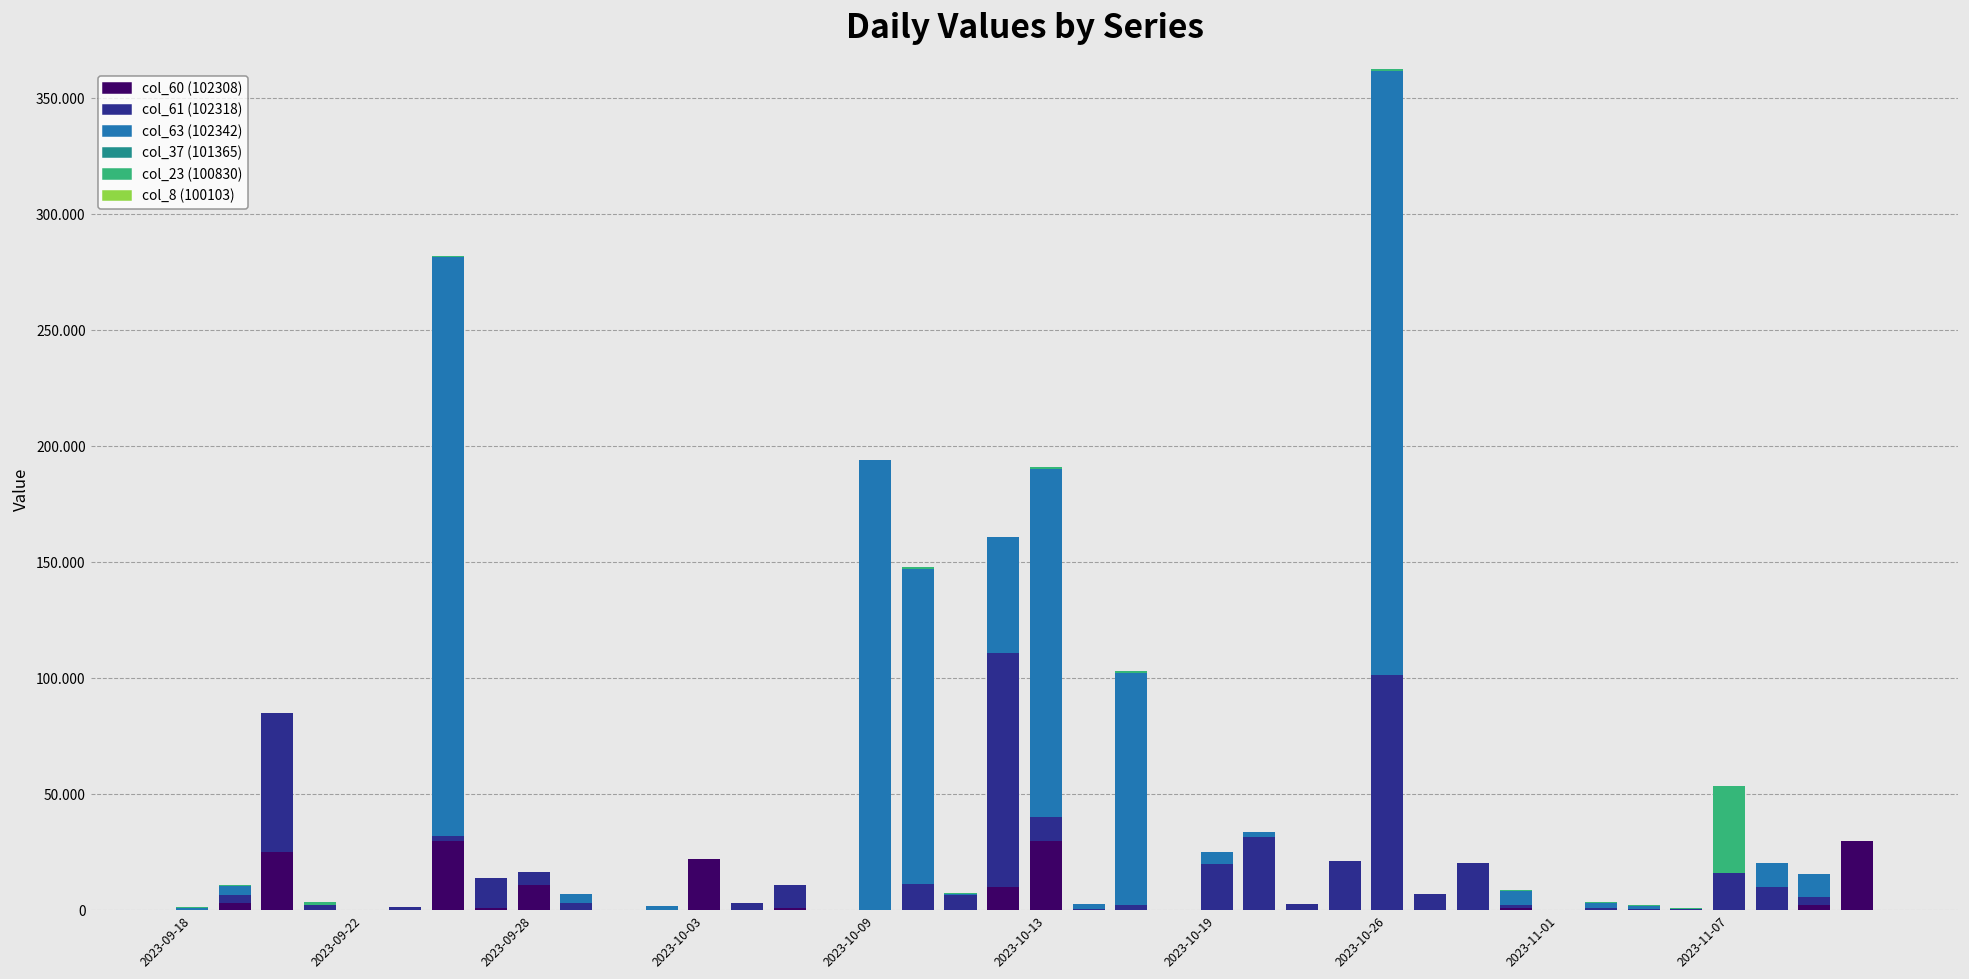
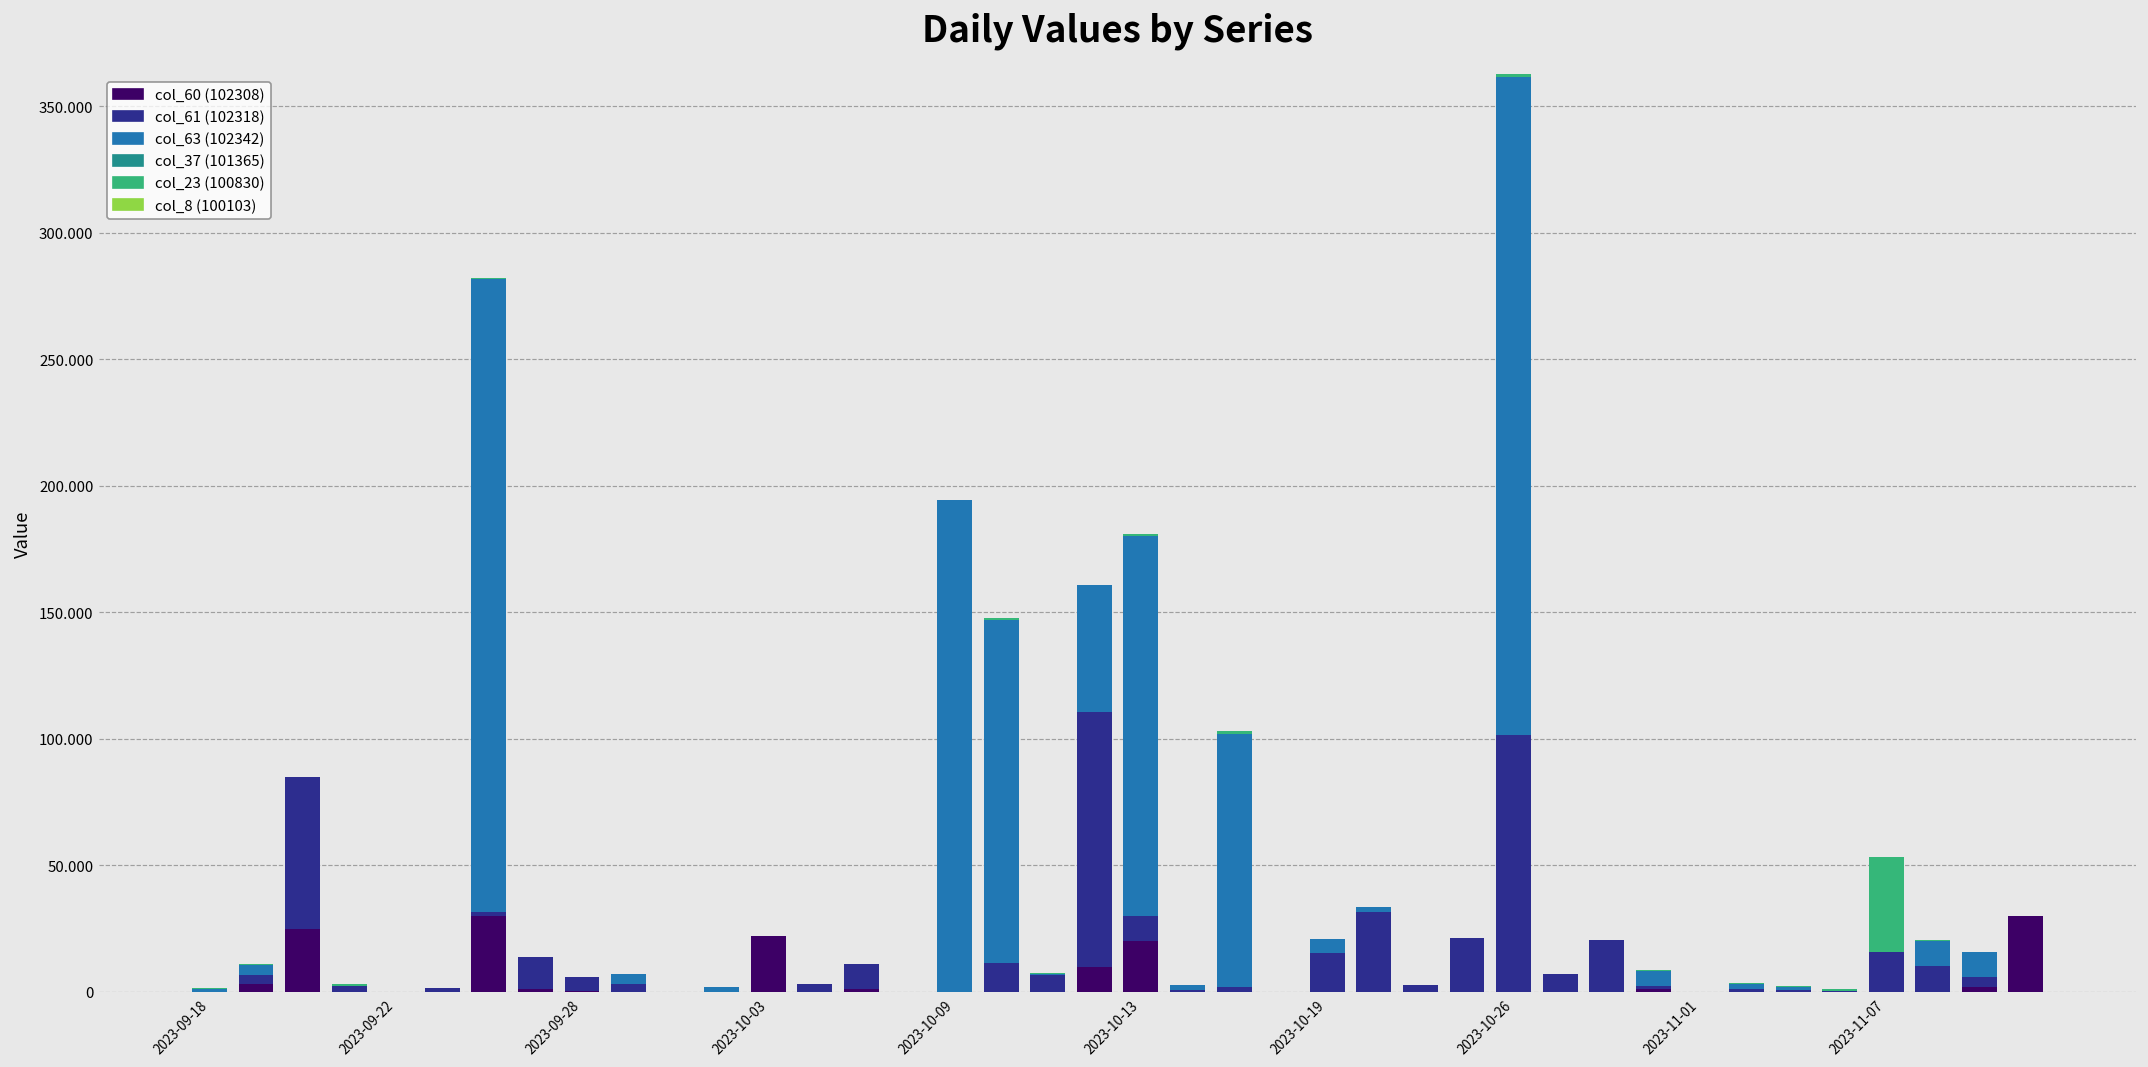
  {
    "col_60 (102308)": {
      "2023-09-18": 0,
      "2023-09-22": 0,
-     "2023-09-28": 11,
+     "2023-09-28": 0,
      "2023-10-03": 22,
      "2023-10-09": 0,
-     "2023-10-13": 30,
+     "2023-10-13": 20,
      "2023-10-19": 0,
      "2023-10-26": 0,
      "2023-11-01": 0,
      "2023-11-07": 0
    },
    "col_61 (102318)": {
      "2023-09-18": 0,
      "2023-09-28": 5,
      "2023-10-03": 0,
      "2023-10-09": 0,
      "2023-10-13": 10,
-     "2023-10-19": 20,
+     "2023-10-19": 16,
      "2023-10-26": 102,
      "2023-11-01": 0,
      "2023-11-07": 16
    },
    "col_37 (101365)": {
      "2023-09-18": 0,
      "2023-09-22": 0,
      "2023-09-28": 0,
      "2023-10-03": 0,
      "2023-11-01": 0,
      "2023-11-07": 0
    },
    "col_8 (100103)": {
      "2023-09-18": 0,
      "2023-09-22": 0,
      "2023-09-28": 0,
      "2023-10-03": 0,
      "2023-10-09": 0,
      "2023-10-13": 0,
      "2023-10-19": 0,
      "2023-10-26": 0,
      "2023-11-01": 0
    }
  }
